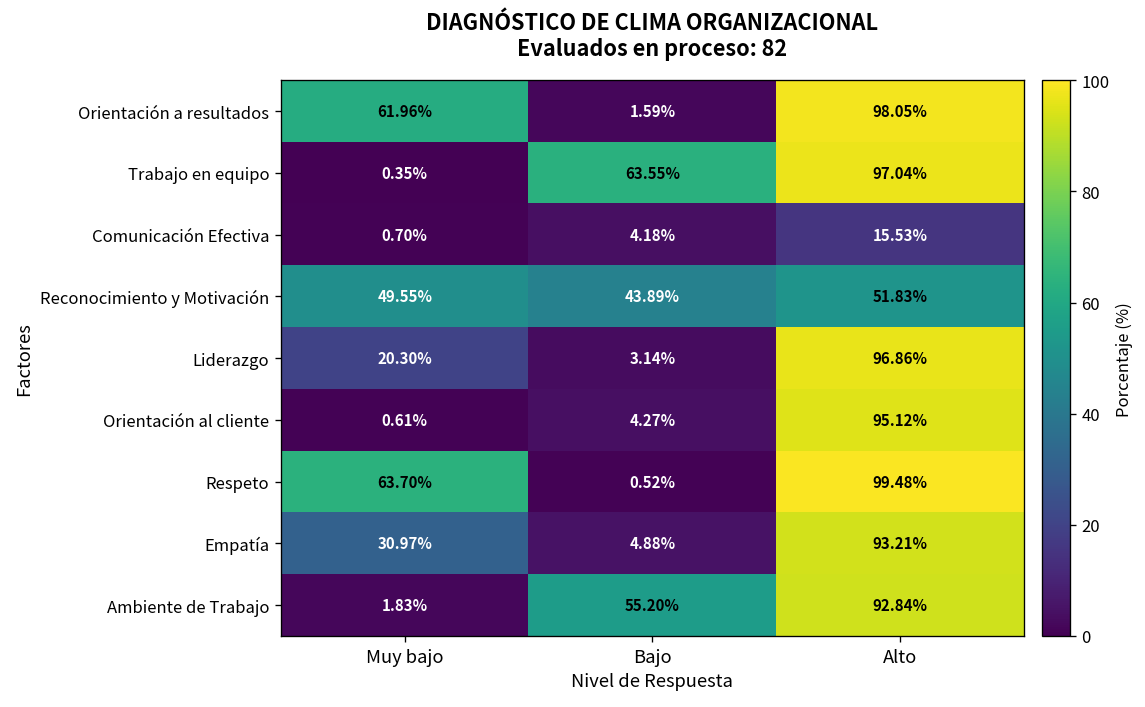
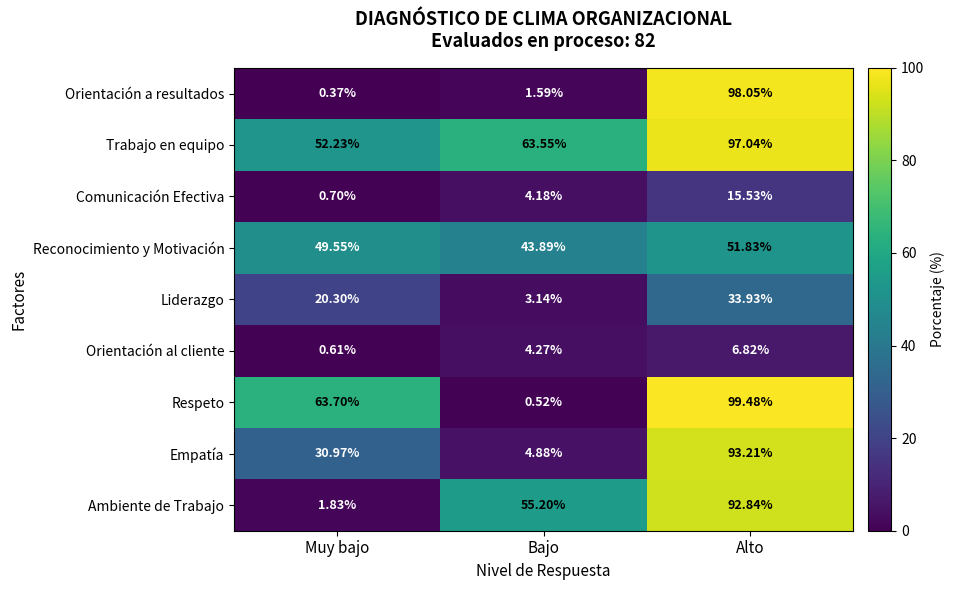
  {
    "Orientación a resultados": {
-     "Muy bajo": "61.96%",
+     "Muy bajo": "0.37%",
      "Bajo": "1.59%",
      "Alto": "98.05%"
    },
    "Trabajo en equipo": {
-     "Muy bajo": "0.35%",
+     "Muy bajo": "52.23%",
      "Bajo": "63.55%",
      "Alto": "97.04%"
    },
    "Comunicación Efectiva": {
      "Muy bajo": "0.70%",
      "Bajo": "4.18%",
      "Alto": "15.53%"
    },
    "Reconocimiento y Motivación": {
      "Muy bajo": "49.55%",
      "Bajo": "43.89%",
      "Alto": "51.83%"
    },
    "Liderazgo": {
      "Muy bajo": "20.30%",
      "Bajo": "3.14%",
-     "Alto": "96.86%"
+     "Alto": "33.93%"
    },
    "Orientación al cliente": {
      "Muy bajo": "0.61%",
      "Bajo": "4.27%",
-     "Alto": "95.12%"
+     "Alto": "6.82%"
    },
    "Respeto": {
      "Muy bajo": "63.70%",
      "Bajo": "0.52%",
      "Alto": "99.48%"
    },
    "Empatía": {
      "Muy bajo": "30.97%",
      "Bajo": "4.88%",
      "Alto": "93.21%"
    },
    "Ambiente de Trabajo": {
      "Muy bajo": "1.83%",
      "Bajo": "55.20%",
      "Alto": "92.84%"
    }
  }
